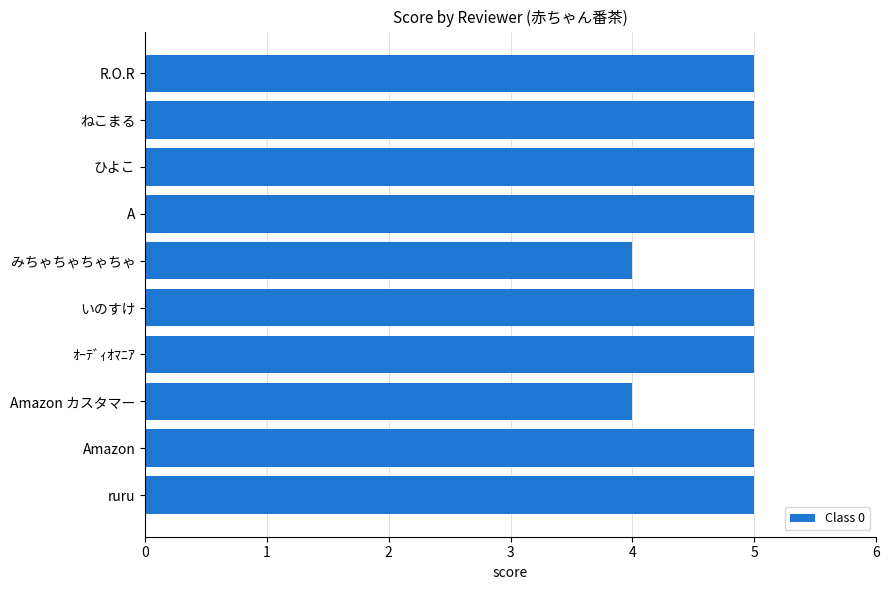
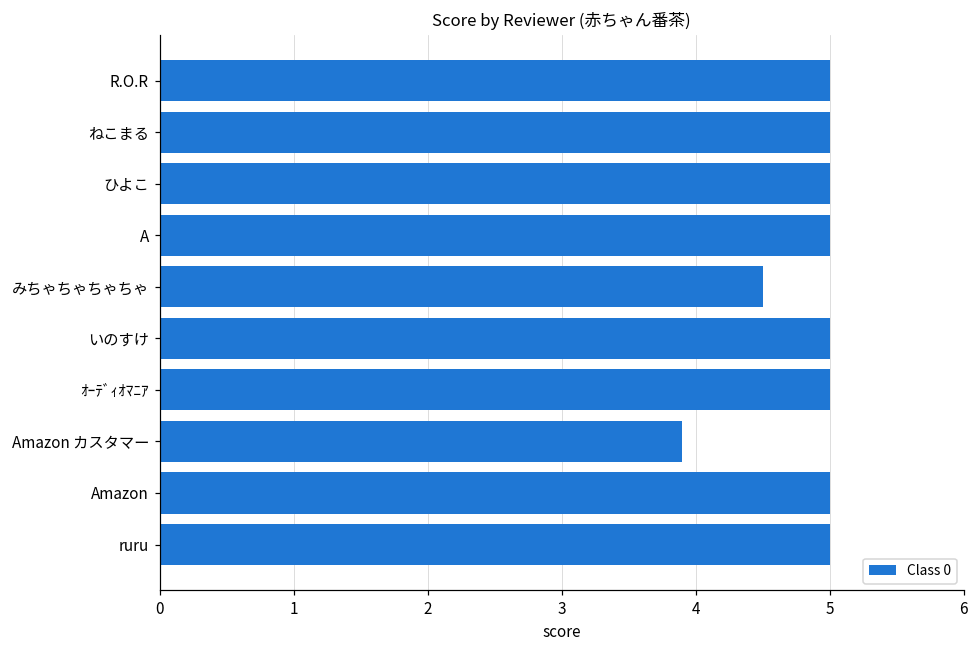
  {
    "R.O.R": 5.0,
    "ねこまる": 5.0,
    "ひよこ": 5.0,
    "A": 5.0,
-   "みちゃちゃちゃちゃ": 4.0,
+   "みちゃちゃちゃちゃ": 4.5,
    "いのすけ": 5.0,
    "ｵｰﾃﾞｨｵﾏﾆｱ": 5.0,
-   "Amazon カスタマー": 4.0,
+   "Amazon カスタマー": 3.9,
    "Amazon": 5.0,
    "ruru": 5.0
  }
